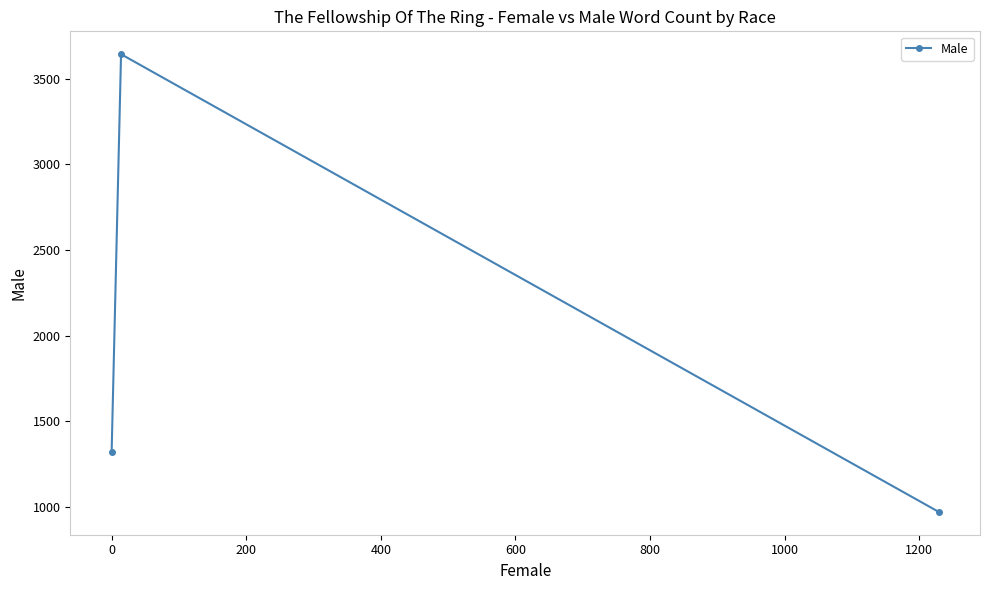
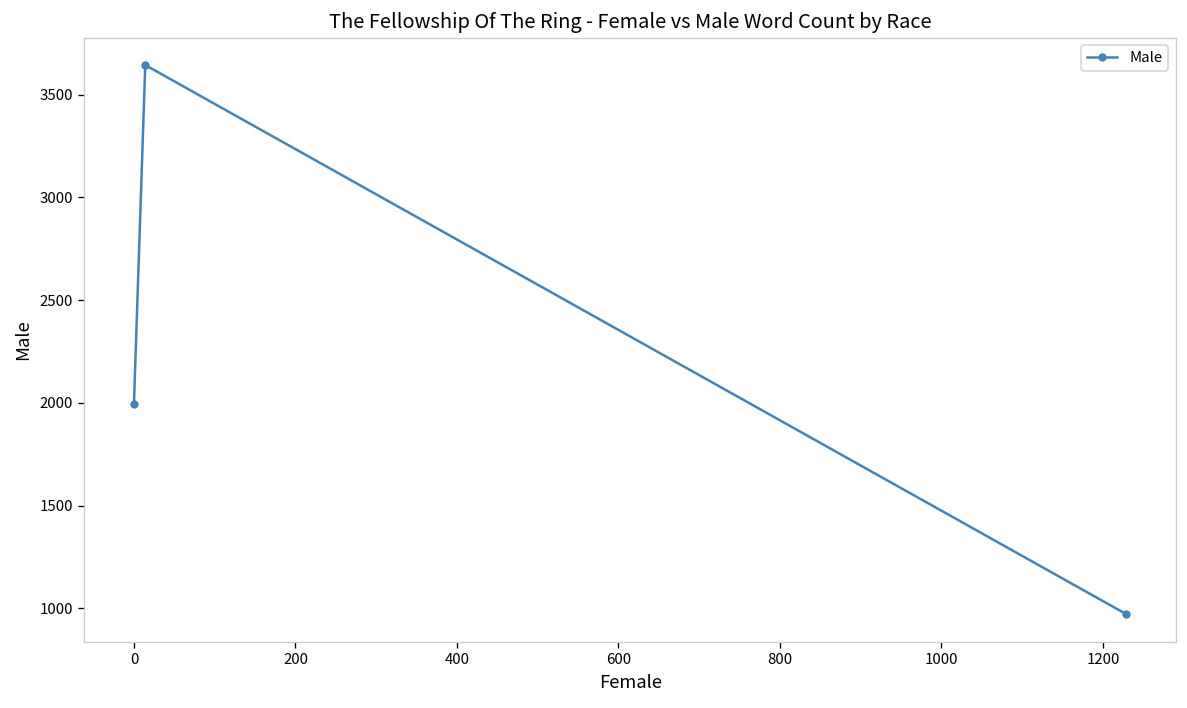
  {
-   "0": 1320
+   "0": 2000
  }
